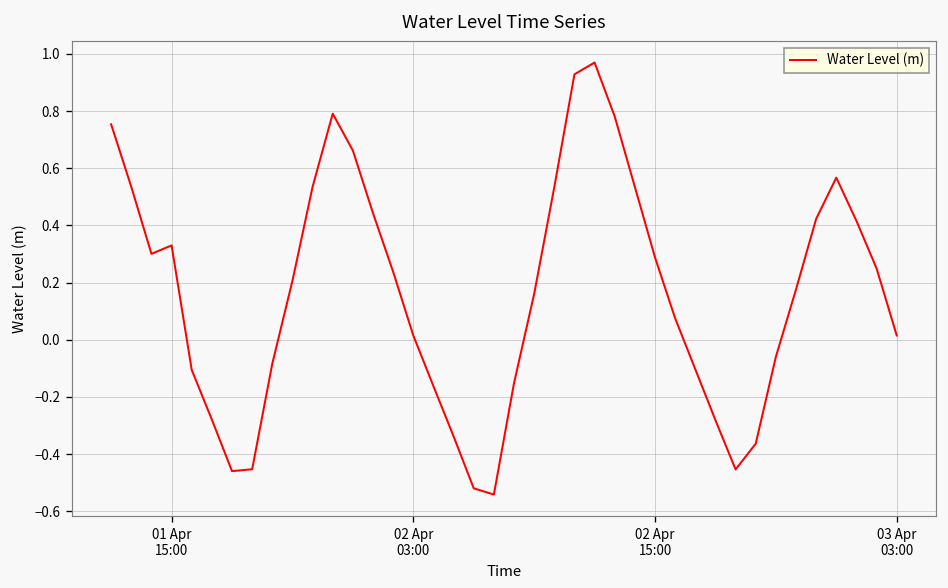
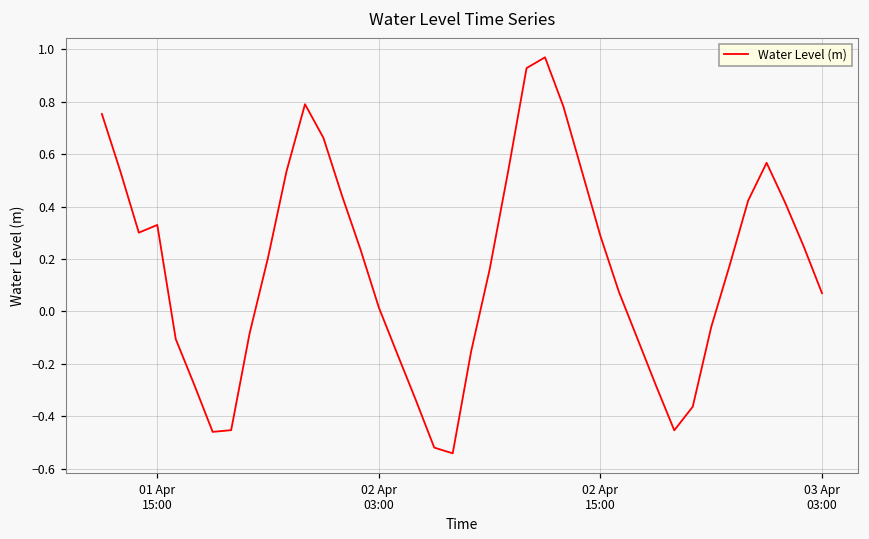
  {
    "01 Apr 15:00": 0.33,
    "02 Apr 03:00": 0.01,
    "02 Apr 15:00": 0.29,
-   "03 Apr 03:00": 0.01
+   "03 Apr 03:00": 0.07
  }
